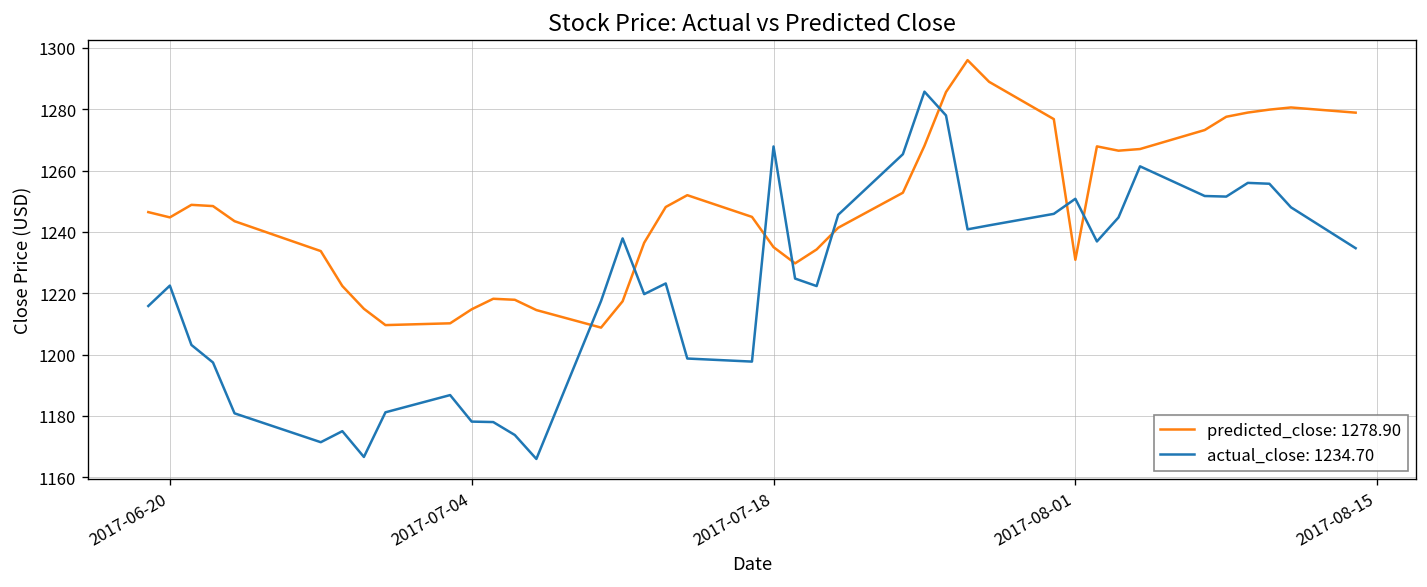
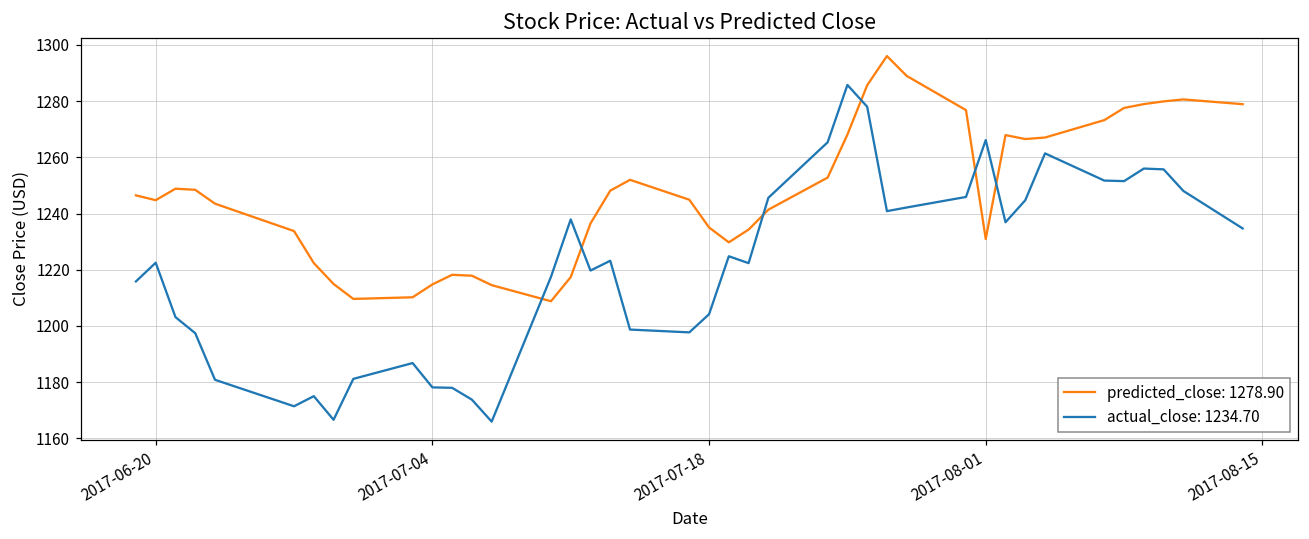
  {
    "predicted_close: 1278.90": {
      "2017-06-20": 1245,
      "2017-07-04": 1215,
      "2017-07-18": 1235,
      "2017-08-01": 1231
    },
    "actual_close: 1234.70": {
      "2017-06-20": 1223,
      "2017-07-04": 1178,
-     "2017-07-18": 1268,
-     "2017-08-01": 1251
+     "2017-07-18": 1204,
+     "2017-08-01": 1266
    }
  }
